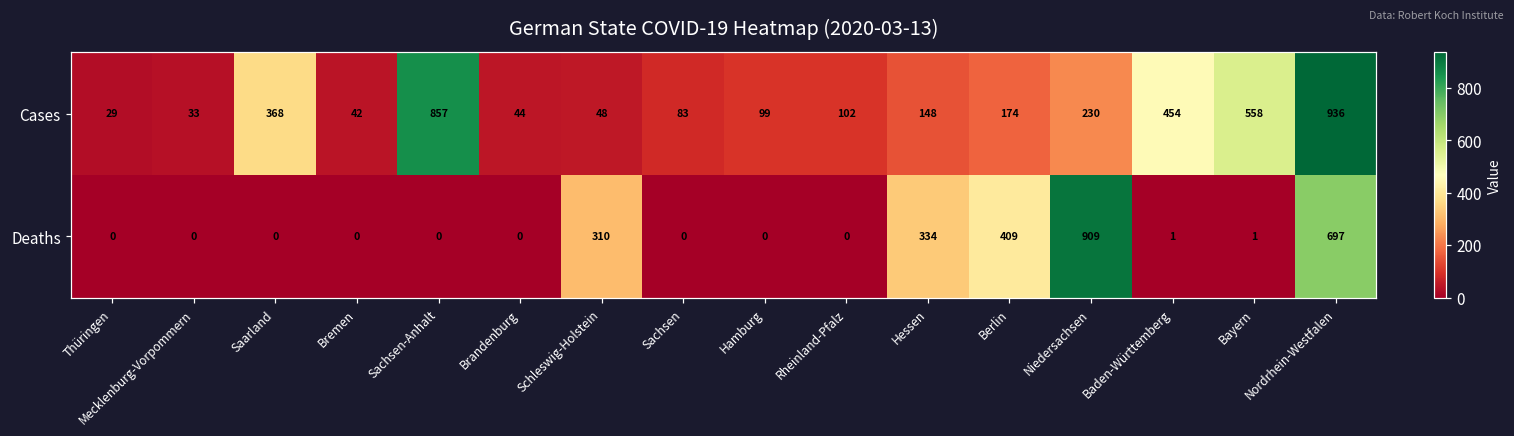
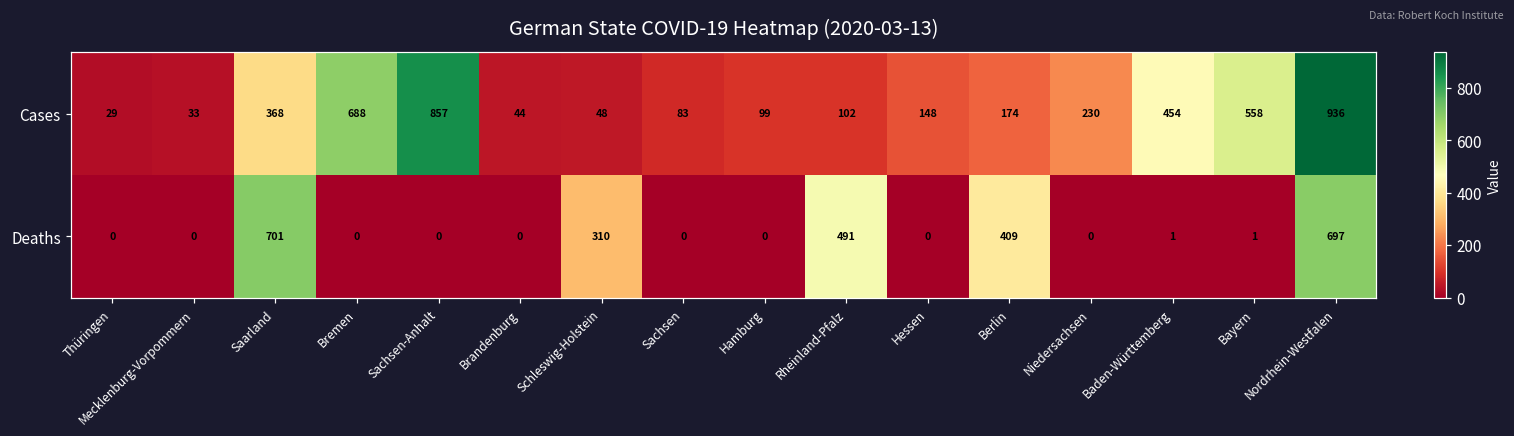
  {
    "Cases": {
      "Thüringen": 29,
      "Mecklenburg-Vorpommern": 33,
      "Saarland": 368,
-     "Bremen": 42,
+     "Bremen": 688,
      "Sachsen-Anhalt": 857,
      "Brandenburg": 44,
      "Schleswig-Holstein": 48,
      "Sachsen": 83,
      "Hamburg": 99,
      "Rheinland-Pfalz": 102,
      "Hessen": 148,
      "Berlin": 174,
      "Niedersachsen": 230,
      "Baden-Württemberg": 454,
      "Bayern": 558,
      "Nordrhein-Westfalen": 936
    },
    "Deaths": {
      "Thüringen": 0,
      "Mecklenburg-Vorpommern": 0,
-     "Saarland": 0,
+     "Saarland": 701,
      "Bremen": 0,
      "Sachsen-Anhalt": 0,
      "Brandenburg": 0,
      "Schleswig-Holstein": 310,
      "Sachsen": 0,
      "Hamburg": 0,
-     "Rheinland-Pfalz": 0,
-     "Hessen": 334,
+     "Rheinland-Pfalz": 491,
+     "Hessen": 0,
      "Berlin": 409,
-     "Niedersachsen": 909,
+     "Niedersachsen": 0,
      "Baden-Württemberg": 1,
      "Bayern": 1,
      "Nordrhein-Westfalen": 697
    }
  }
